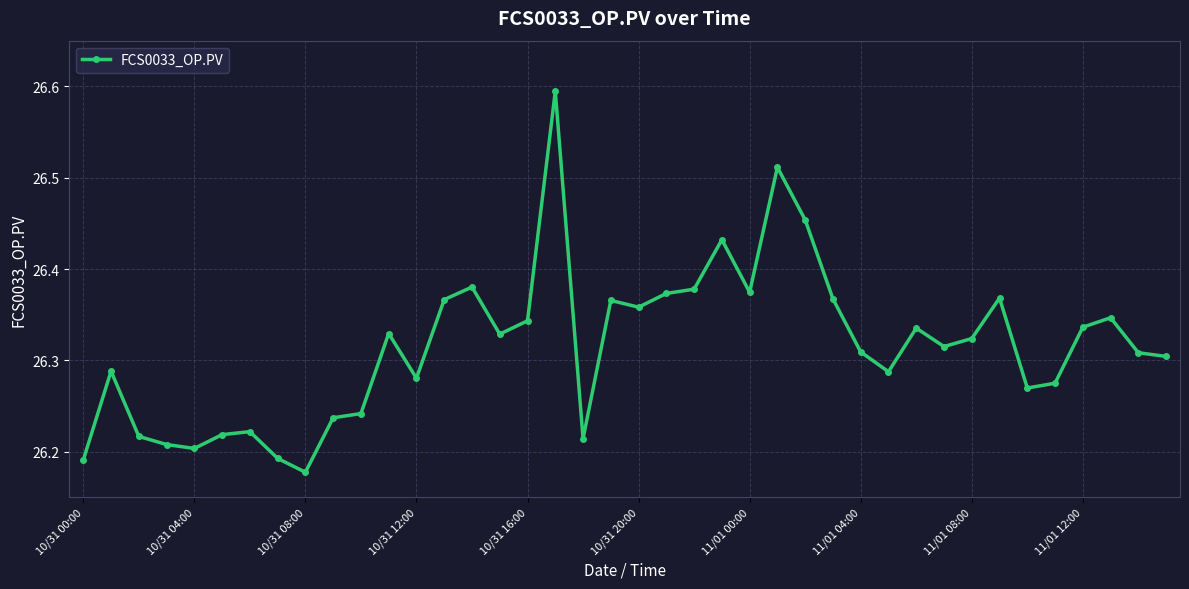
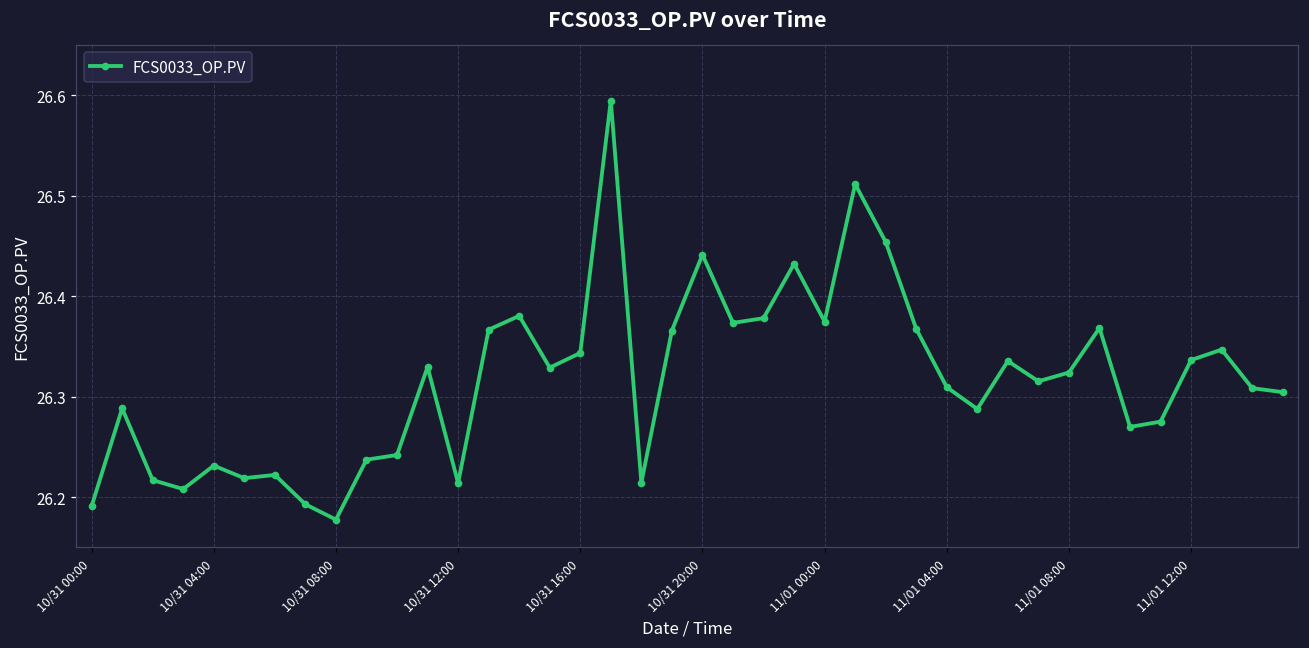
  {
    "10/31 00:00": 26.19,
-   "10/31 04:00": 26.20,
+   "10/31 04:00": 26.23,
    "10/31 08:00": 26.18,
-   "10/31 12:00": 26.28,
+   "10/31 12:00": 26.21,
    "10/31 16:00": 26.34,
-   "10/31 20:00": 26.36,
+   "10/31 20:00": 26.44,
    "11/01 00:00": 26.37,
    "11/01 04:00": 26.31,
    "11/01 08:00": 26.32,
    "11/01 12:00": 26.34
  }
